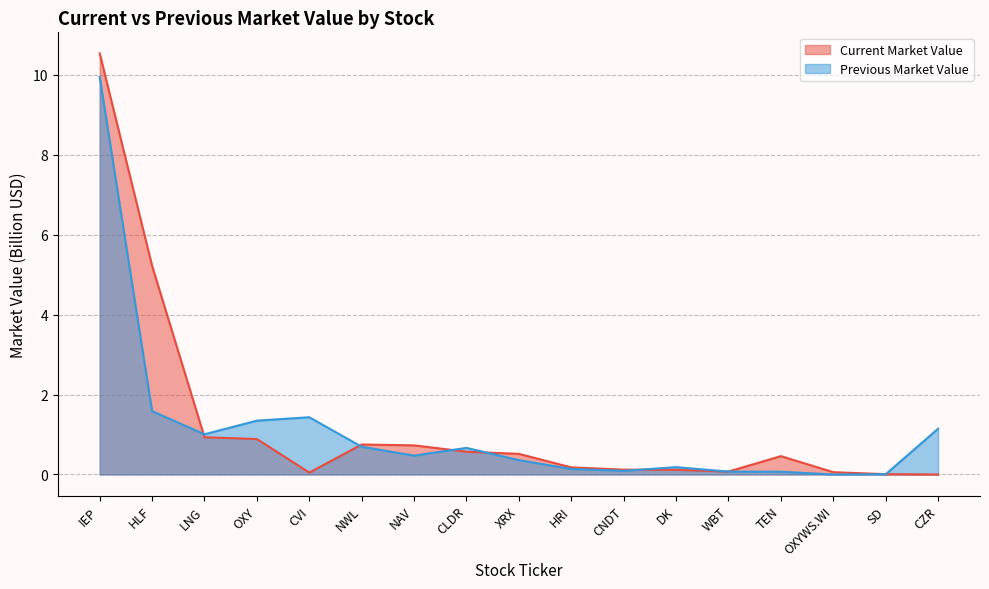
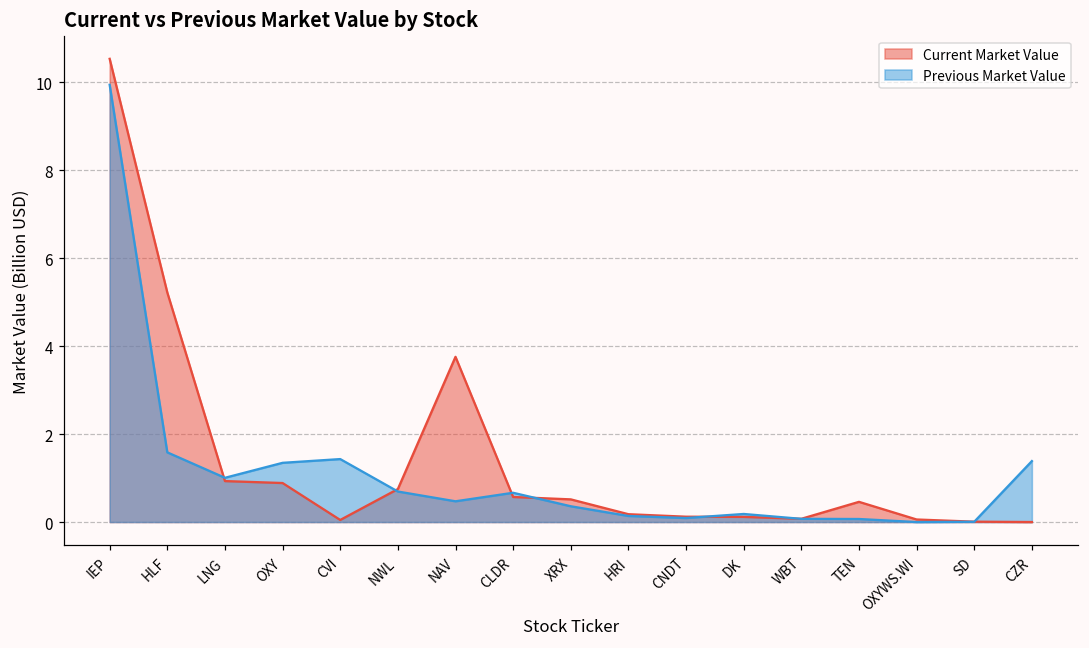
  {
    "Current Market Value": {
      "IEP": 10.5,
      "HLF": 5.2,
      "LNG": 0.9,
      "OXY": 0.9,
      "CVI": 0.0,
-     "NAV": 0.7,
+     "NAV": 3.8,
      "CLDR": 0.6,
      "XRX": 0.5,
      "DK": 0.1,
      "TEN": 0.5,
      "CZR": 0.0
    },
    "Previous Market Value": {
      "IEP": 9.9,
      "HLF": 1.6,
      "LNG": 1.0,
      "OXY": 1.3,
      "CVI": 1.4,
      "NAV": 0.5,
      "CLDR": 0.7,
      "XRX": 0.4,
      "DK": 0.2,
      "TEN": 0.1,
-     "CZR": 1.1
+     "CZR": 1.4
    }
  }
